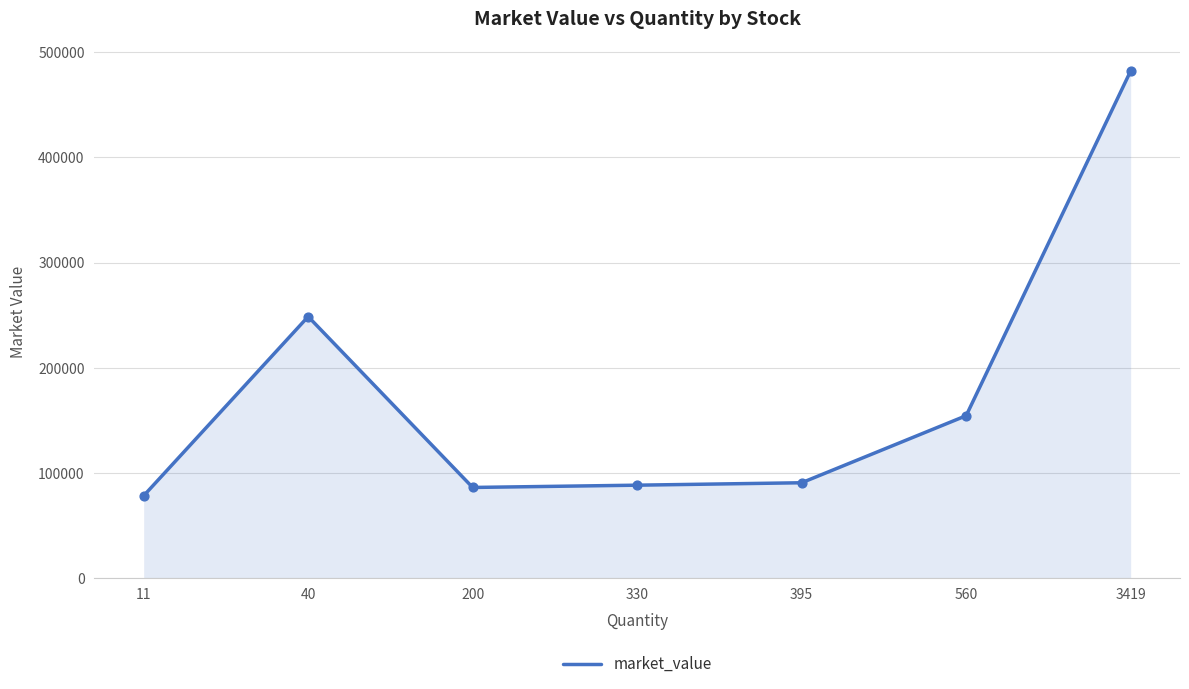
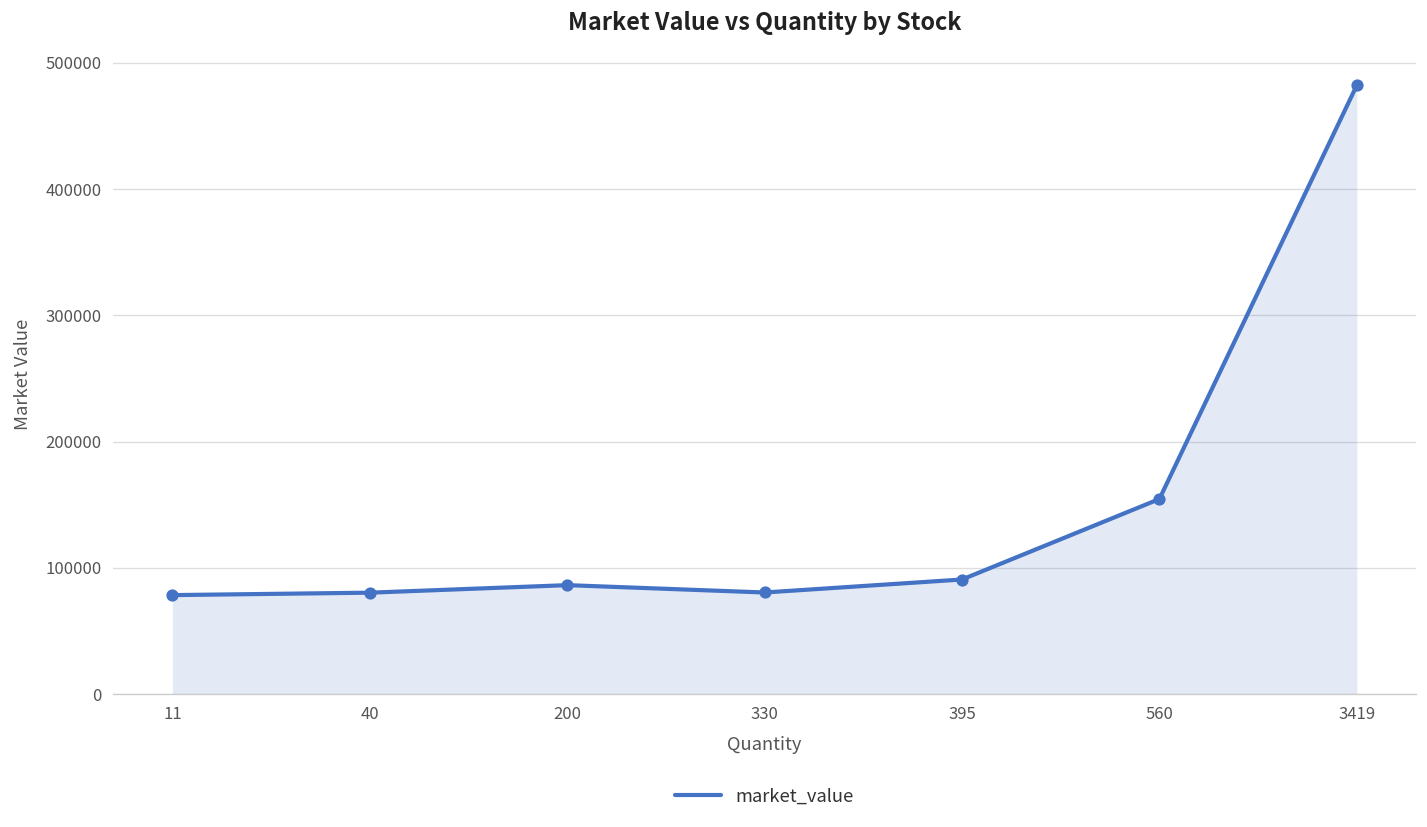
  {
    "11": 78000,
-   "40": 249000,
+   "40": 80000,
    "200": 86000,
-   "330": 88000,
+   "330": 80000,
    "395": 91000,
    "560": 154000,
    "3419": 482000
  }
